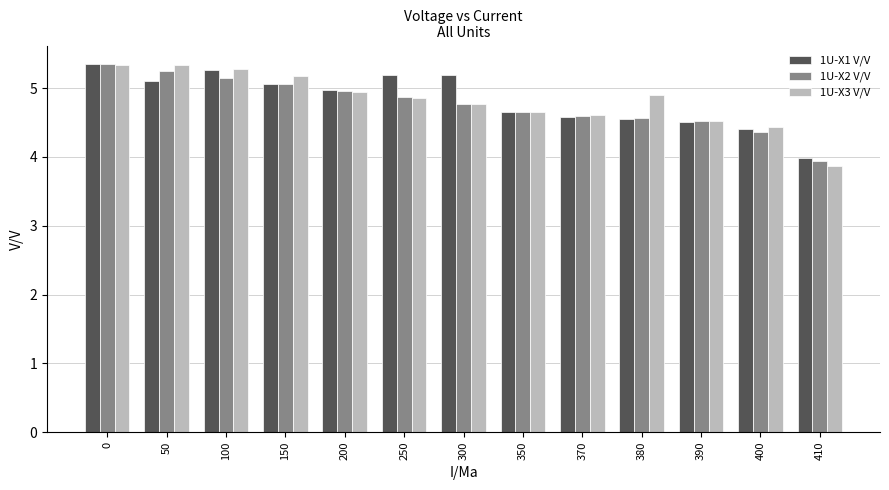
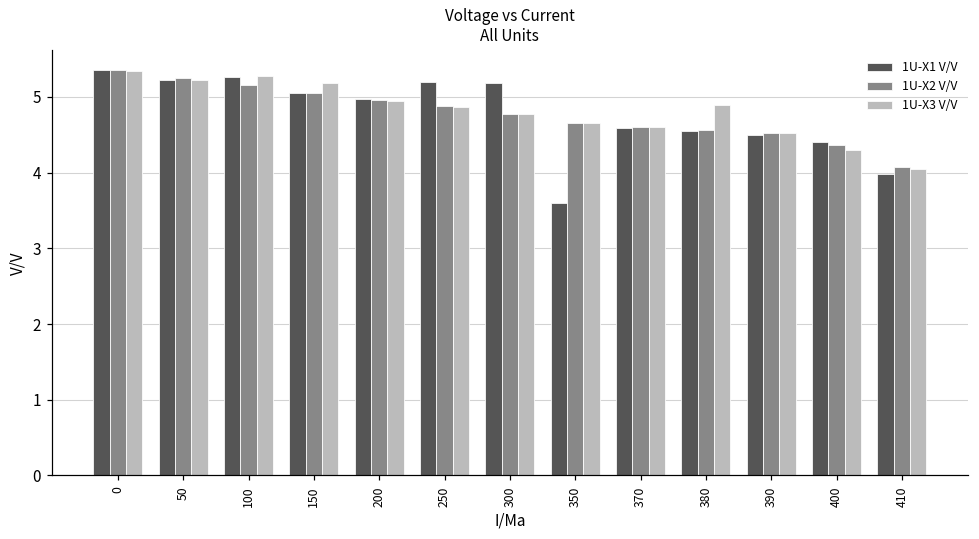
  {
    "1U-X1 V/V": {
      "0": 5.4,
-     "50": 5.1,
+     "50": 5.2,
      "100": 5.3,
      "150": 5.1,
      "200": 5.0,
      "250": 5.2,
      "300": 5.2,
-     "350": 4.7,
+     "350": 3.6,
      "370": 4.6,
      "380": 4.5,
      "390": 4.5,
      "400": 4.4,
      "410": 4.0
    },
    "1U-X2 V/V": {
      "0": 5.4,
      "50": 5.3,
      "100": 5.2,
      "150": 5.1,
      "200": 5.0,
      "250": 4.9,
      "300": 4.8,
      "350": 4.7,
      "370": 4.6,
      "380": 4.6,
      "390": 4.5,
      "400": 4.4,
-     "410": 3.9
+     "410": 4.1
    },
    "1U-X3 V/V": {
      "0": 5.3,
-     "50": 5.3,
+     "50": 5.2,
      "100": 5.3,
      "150": 5.2,
      "200": 4.9,
      "250": 4.9,
      "300": 4.8,
      "350": 4.7,
      "370": 4.6,
      "380": 4.9,
      "390": 4.5,
-     "400": 4.4,
-     "410": 3.9
+     "400": 4.3,
+     "410": 4.1
    }
  }
